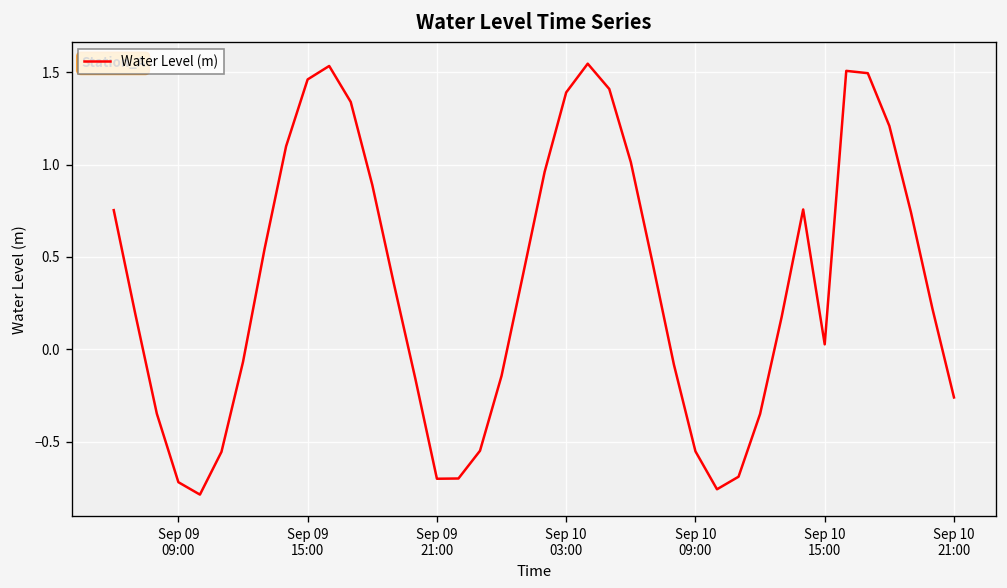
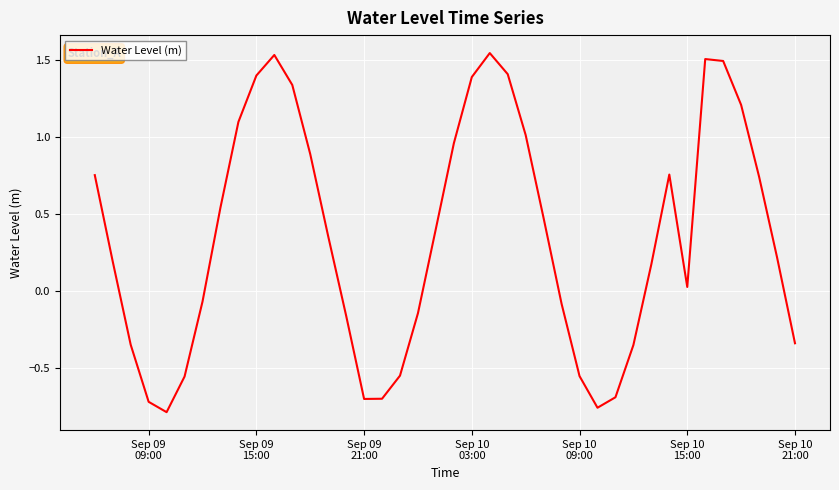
  {
    "Sep 09 09:00": -0.72,
-   "Sep 09 15:00": 1.46,
+   "Sep 09 15:00": 1.40,
    "Sep 09 21:00": -0.70,
    "Sep 10 03:00": 1.39,
    "Sep 10 09:00": -0.55,
    "Sep 10 15:00": 0.03,
-   "Sep 10 21:00": -0.26
+   "Sep 10 21:00": -0.34
  }
